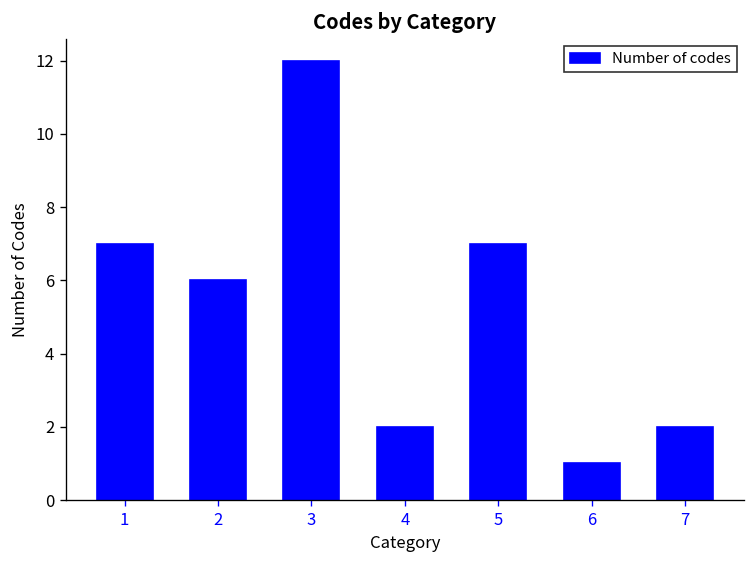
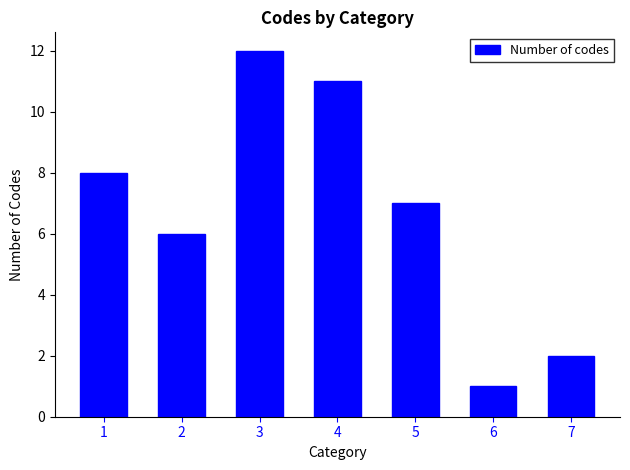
  {
-   "1": 7,
+   "1": 8,
    "2": 6,
    "3": 12,
-   "4": 2,
+   "4": 11,
    "5": 7,
    "6": 1,
    "7": 2
  }
